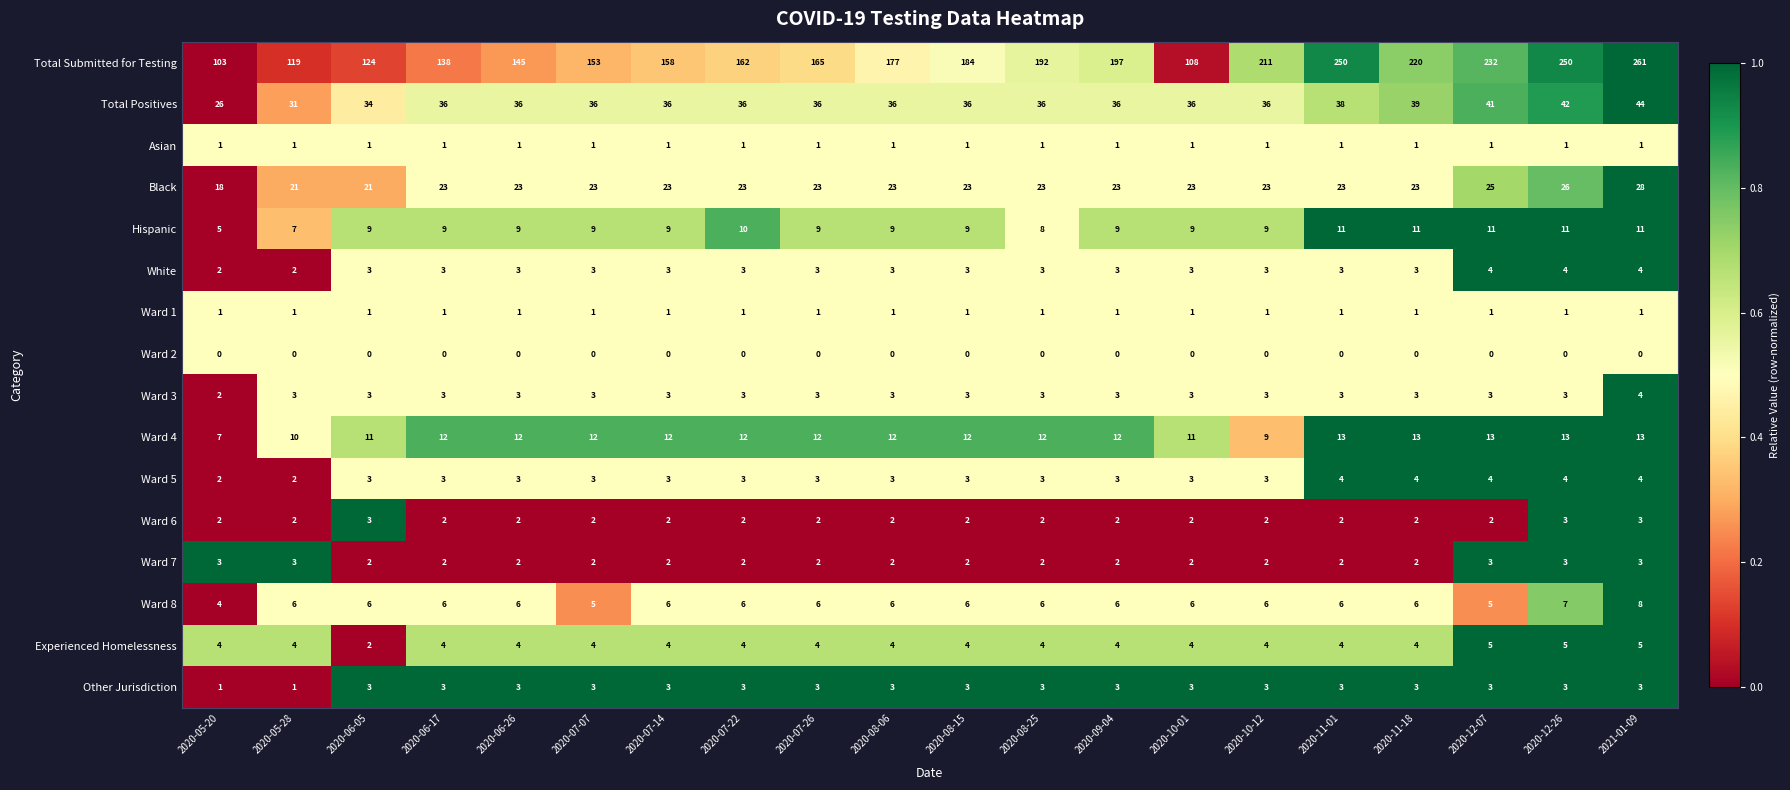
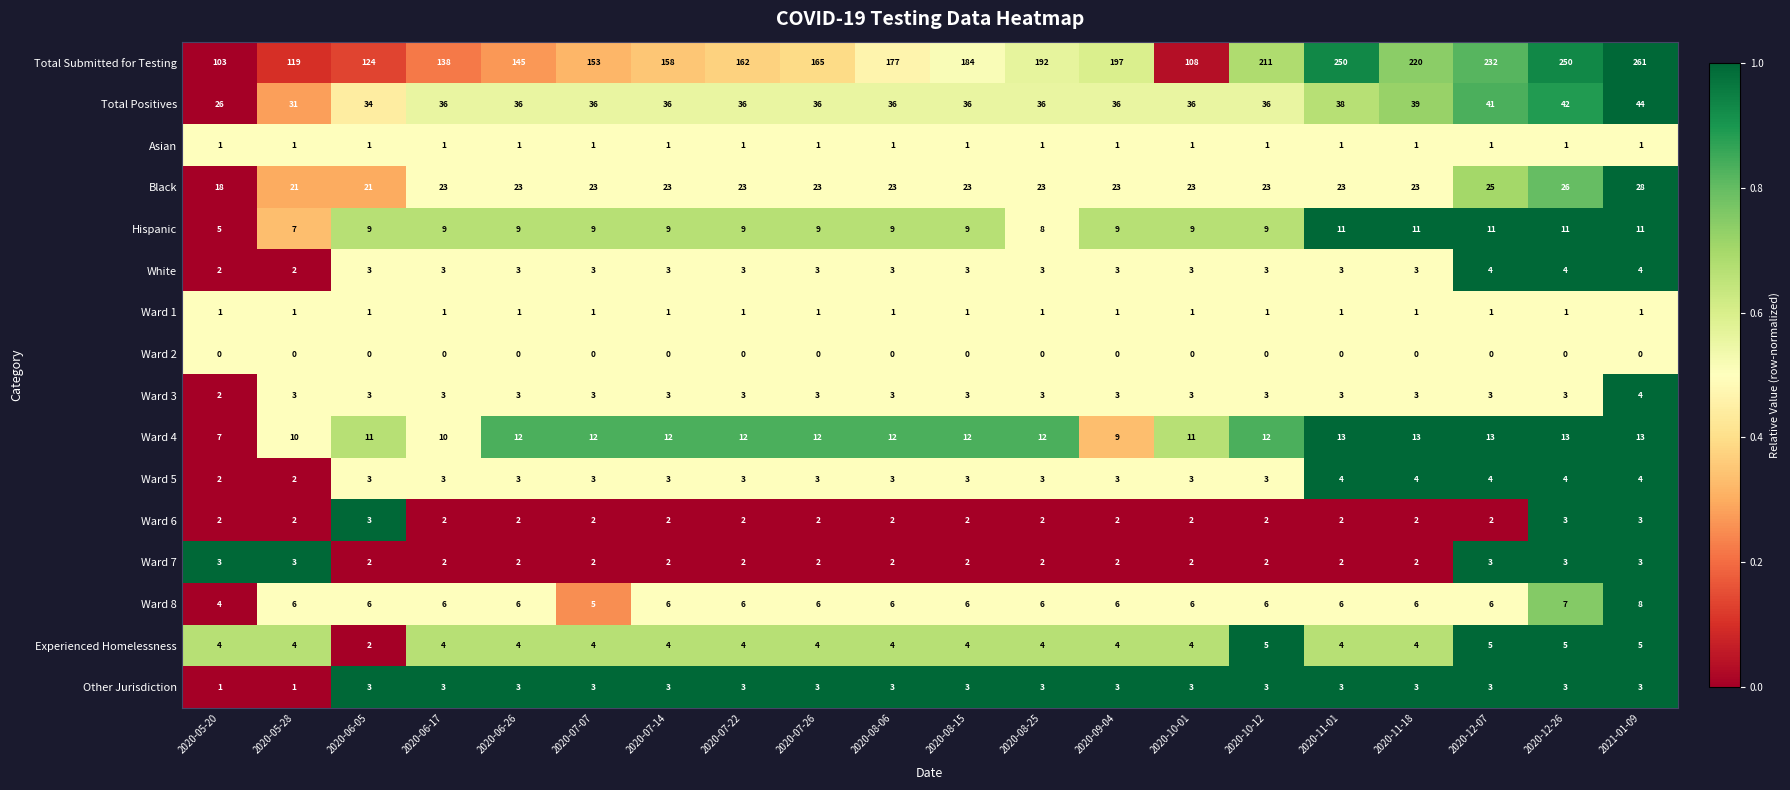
  {
    "Hispanic": {
      "2020-05-20": 5,
      "2020-05-28": 7,
      "2020-06-05": 9,
      "2020-06-17": 9,
      "2020-06-26": 9,
      "2020-07-07": 9,
      "2020-07-14": 9,
-     "2020-07-22": 10,
+     "2020-07-22": 9,
      "2020-07-26": 9,
      "2020-08-06": 9,
      "2020-08-15": 9,
      "2020-08-25": 8,
      "2020-09-04": 9,
      "2020-10-01": 9,
      "2020-10-12": 9,
      "2020-11-01": 11,
      "2020-11-18": 11,
      "2020-12-07": 11,
      "2020-12-26": 11,
      "2021-01-09": 11
    },
    "Ward 4": {
      "2020-05-20": 7,
      "2020-05-28": 10,
      "2020-06-05": 11,
-     "2020-06-17": 12,
+     "2020-06-17": 10,
      "2020-06-26": 12,
      "2020-07-07": 12,
      "2020-07-14": 12,
      "2020-07-22": 12,
      "2020-07-26": 12,
      "2020-08-06": 12,
      "2020-08-15": 12,
      "2020-08-25": 12,
-     "2020-09-04": 12,
+     "2020-09-04": 9,
      "2020-10-01": 11,
-     "2020-10-12": 9,
+     "2020-10-12": 12,
      "2020-11-01": 13,
      "2020-11-18": 13,
      "2020-12-07": 13,
      "2020-12-26": 13,
      "2021-01-09": 13
    },
    "Ward 8": {
      "2020-05-20": 4,
      "2020-05-28": 6,
      "2020-06-05": 6,
      "2020-06-17": 6,
      "2020-06-26": 6,
      "2020-07-07": 5,
      "2020-07-14": 6,
      "2020-07-22": 6,
      "2020-07-26": 6,
      "2020-08-06": 6,
      "2020-08-15": 6,
      "2020-08-25": 6,
      "2020-09-04": 6,
      "2020-10-01": 6,
      "2020-10-12": 6,
      "2020-11-01": 6,
      "2020-11-18": 6,
-     "2020-12-07": 5,
+     "2020-12-07": 6,
      "2020-12-26": 7,
      "2021-01-09": 8
    },
    "Experienced Homelessness": {
      "2020-05-20": 4,
      "2020-05-28": 4,
      "2020-06-05": 2,
      "2020-06-17": 4,
      "2020-06-26": 4,
      "2020-07-07": 4,
      "2020-07-14": 4,
      "2020-07-22": 4,
      "2020-07-26": 4,
      "2020-08-06": 4,
      "2020-08-15": 4,
      "2020-08-25": 4,
      "2020-09-04": 4,
      "2020-10-01": 4,
-     "2020-10-12": 4,
+     "2020-10-12": 5,
      "2020-11-01": 4,
      "2020-11-18": 4,
      "2020-12-07": 5,
      "2020-12-26": 5,
      "2021-01-09": 5
    }
  }
